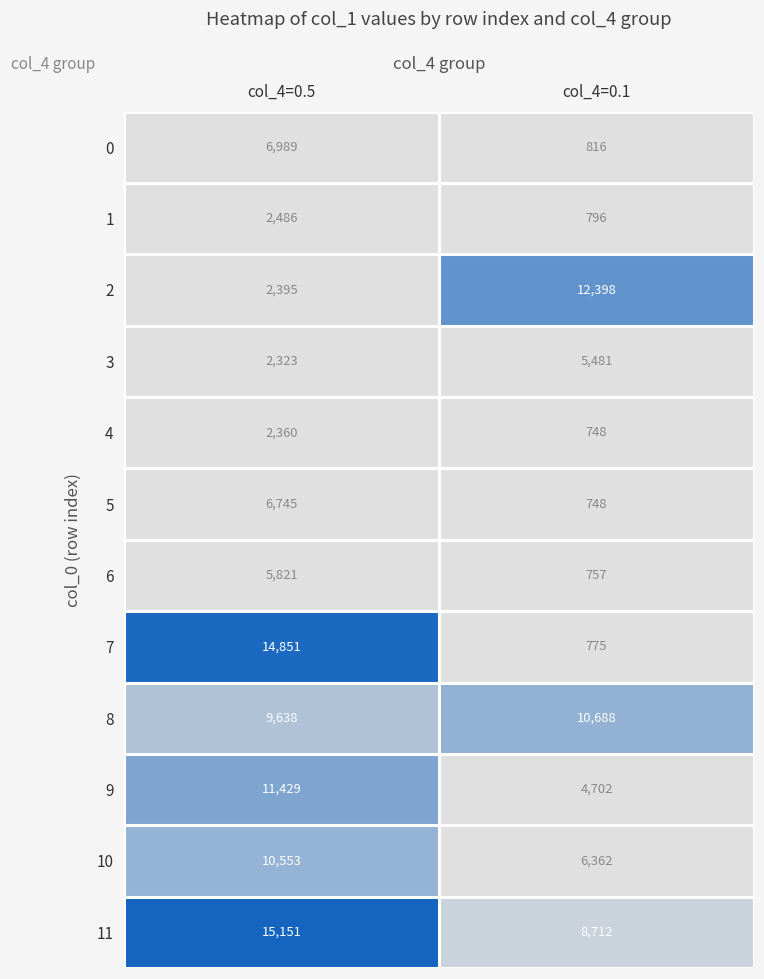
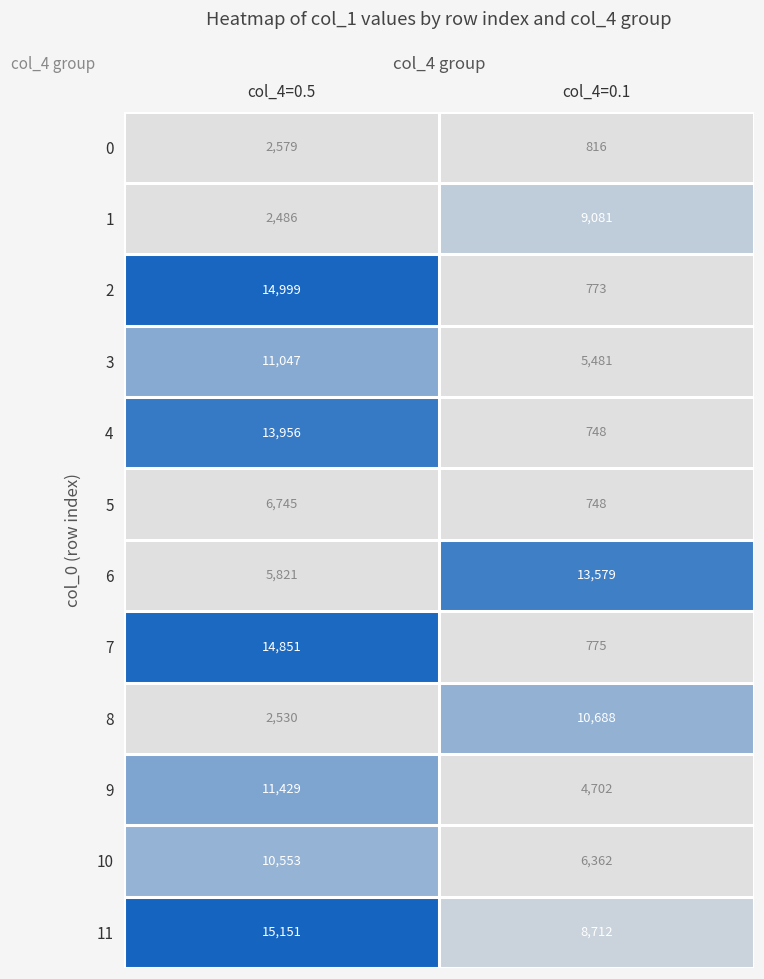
  {
    "0": {
-     "col_4=0.5": "6,989",
+     "col_4=0.5": "2,579",
      "col_4=0.1": "816"
    },
    "1": {
      "col_4=0.5": "2,486",
-     "col_4=0.1": "796"
+     "col_4=0.1": "9,081"
    },
    "2": {
-     "col_4=0.5": "2,395",
-     "col_4=0.1": "12,398"
+     "col_4=0.5": "14,999",
+     "col_4=0.1": "773"
    },
    "3": {
-     "col_4=0.5": "2,323",
+     "col_4=0.5": "11,047",
      "col_4=0.1": "5,481"
    },
    "4": {
-     "col_4=0.5": "2,360",
+     "col_4=0.5": "13,956",
      "col_4=0.1": "748"
    },
    "5": {
      "col_4=0.5": "6,745",
      "col_4=0.1": "748"
    },
    "6": {
      "col_4=0.5": "5,821",
-     "col_4=0.1": "757"
+     "col_4=0.1": "13,579"
    },
    "7": {
      "col_4=0.5": "14,851",
      "col_4=0.1": "775"
    },
    "8": {
-     "col_4=0.5": "9,638",
+     "col_4=0.5": "2,530",
      "col_4=0.1": "10,688"
    },
    "9": {
      "col_4=0.5": "11,429",
      "col_4=0.1": "4,702"
    },
    "10": {
      "col_4=0.5": "10,553",
      "col_4=0.1": "6,362"
    },
    "11": {
      "col_4=0.5": "15,151",
      "col_4=0.1": "8,712"
    }
  }
